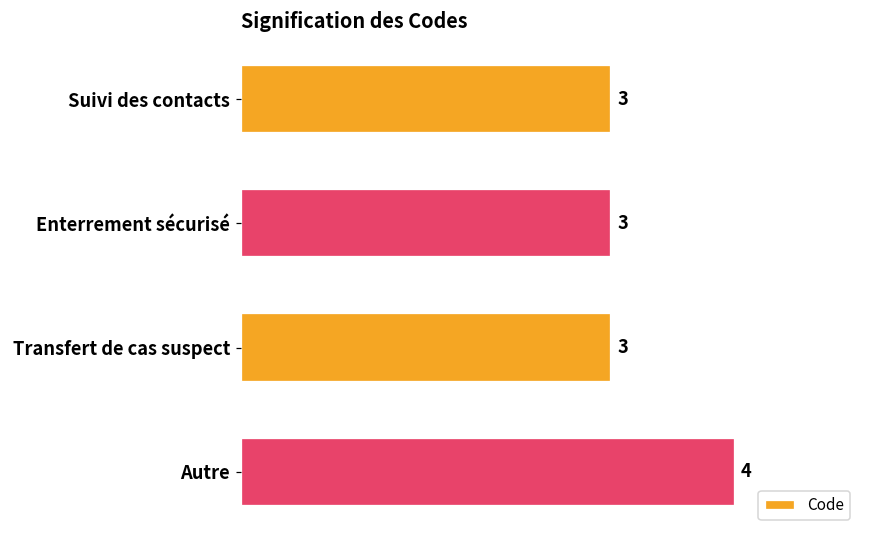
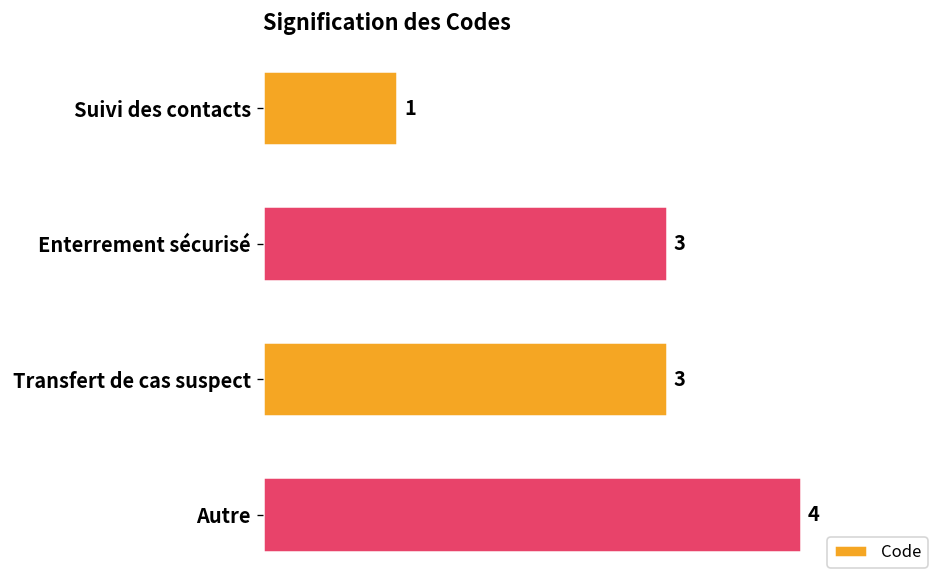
  {
-   "Suivi des contacts": 3,
+   "Suivi des contacts": 1,
    "Enterrement sécurisé": 3,
    "Transfert de cas suspect": 3,
    "Autre": 4
  }
